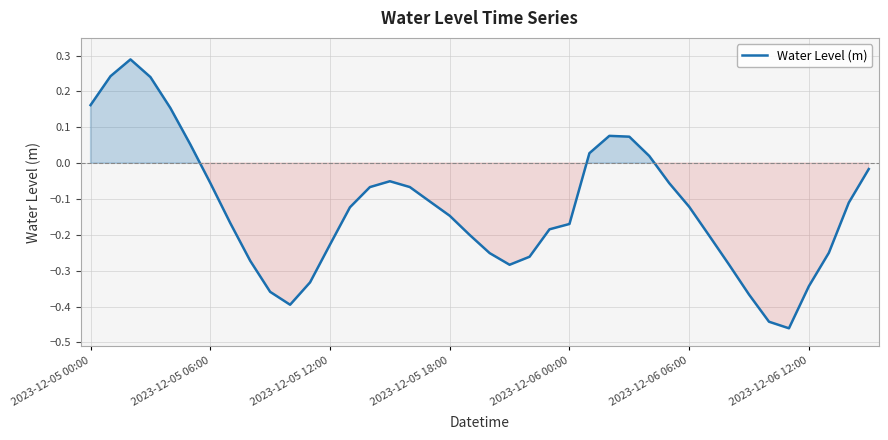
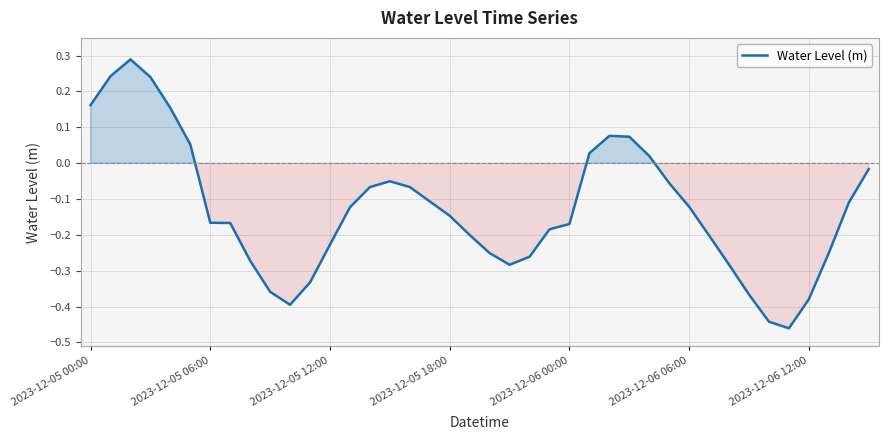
  {
    "2023-12-05 00:00": 0.16,
-   "2023-12-05 06:00": -0.06,
+   "2023-12-05 06:00": -0.17,
    "2023-12-05 12:00": -0.23,
    "2023-12-05 18:00": -0.15,
    "2023-12-06 00:00": -0.17,
    "2023-12-06 06:00": -0.12,
-   "2023-12-06 12:00": -0.34
+   "2023-12-06 12:00": -0.38
  }
